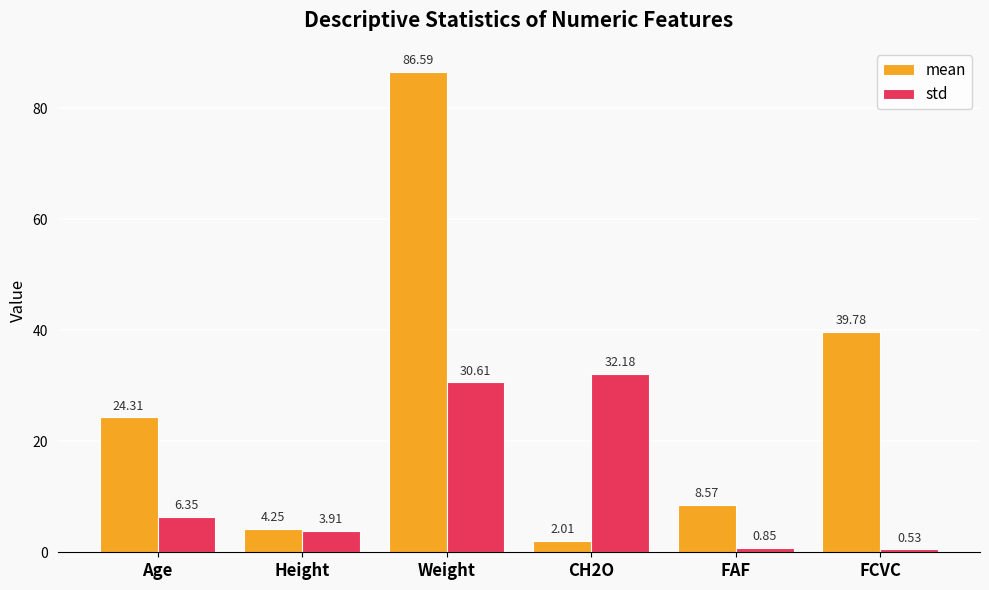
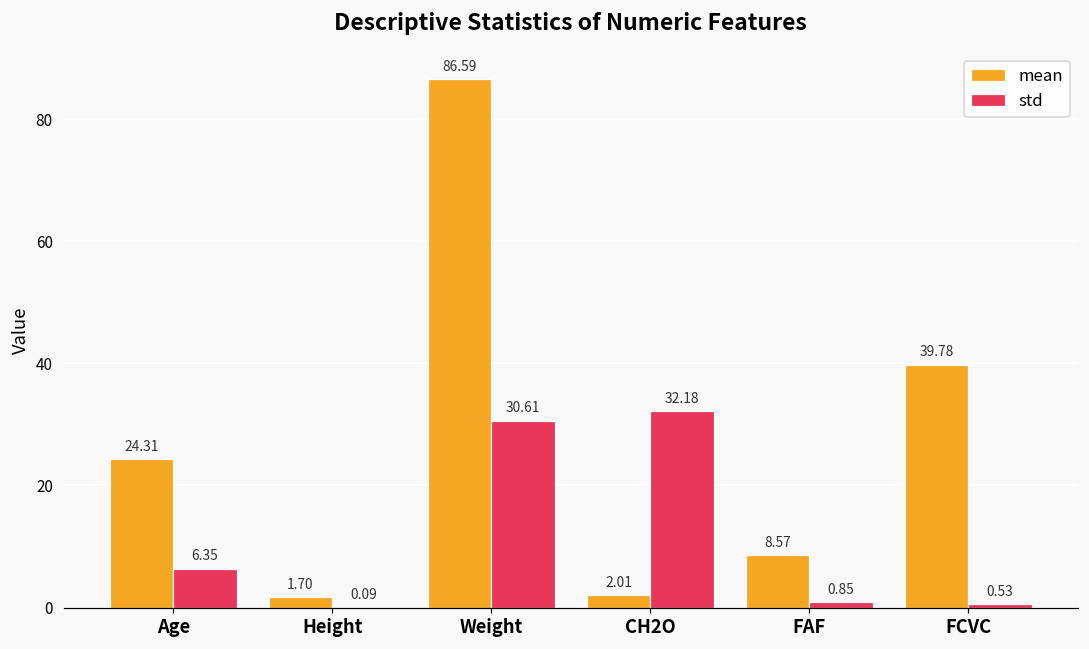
  {
    "mean": {
      "Age": 24.31,
-     "Height": 4.25,
+     "Height": 1.70,
      "Weight": 86.59,
      "CH2O": 2.01,
      "FAF": 8.57,
      "FCVC": 39.78
    },
    "std": {
      "Age": 6.35,
-     "Height": 3.91,
+     "Height": 0.09,
      "Weight": 30.61,
      "CH2O": 32.18,
      "FAF": 0.85,
      "FCVC": 0.53
    }
  }
